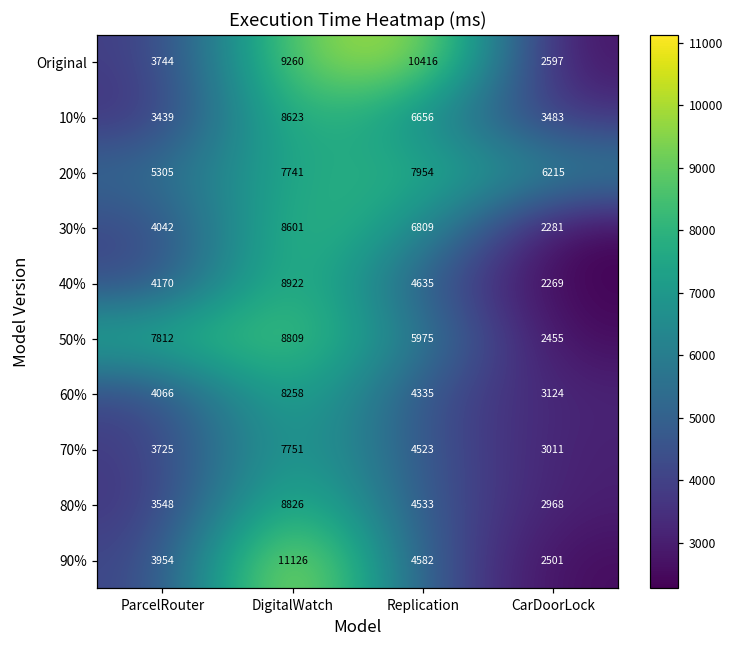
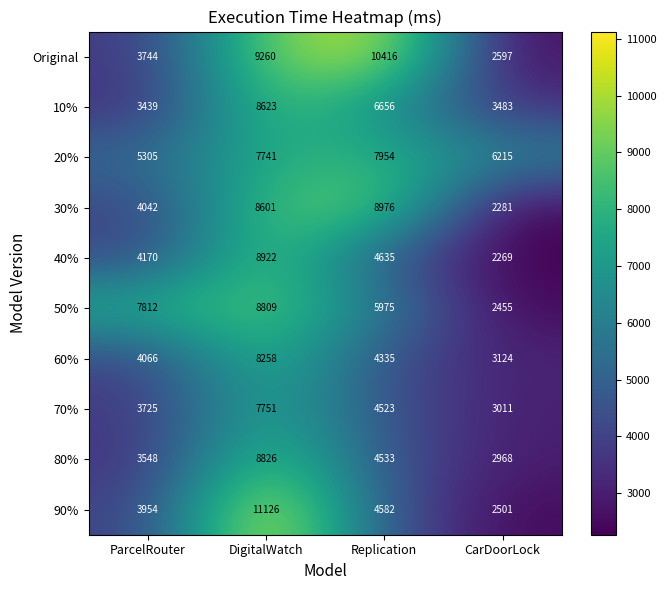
  {
    "Original": {
      "ParcelRouter": 3744,
      "DigitalWatch": 9260,
      "Replication": 10416,
      "CarDoorLock": 2597
    },
    "10%": {
      "ParcelRouter": 3439,
      "DigitalWatch": 8623,
      "Replication": 6656,
      "CarDoorLock": 3483
    },
    "20%": {
      "ParcelRouter": 5305,
      "DigitalWatch": 7741,
      "Replication": 7954,
      "CarDoorLock": 6215
    },
    "30%": {
      "ParcelRouter": 4042,
      "DigitalWatch": 8601,
-     "Replication": 6809,
+     "Replication": 8976,
      "CarDoorLock": 2281
    },
    "40%": {
      "ParcelRouter": 4170,
      "DigitalWatch": 8922,
      "Replication": 4635,
      "CarDoorLock": 2269
    },
    "50%": {
      "ParcelRouter": 7812,
      "DigitalWatch": 8809,
      "Replication": 5975,
      "CarDoorLock": 2455
    },
    "60%": {
      "ParcelRouter": 4066,
      "DigitalWatch": 8258,
      "Replication": 4335,
      "CarDoorLock": 3124
    },
    "70%": {
      "ParcelRouter": 3725,
      "DigitalWatch": 7751,
      "Replication": 4523,
      "CarDoorLock": 3011
    },
    "80%": {
      "ParcelRouter": 3548,
      "DigitalWatch": 8826,
      "Replication": 4533,
      "CarDoorLock": 2968
    },
    "90%": {
      "ParcelRouter": 3954,
      "DigitalWatch": 11126,
      "Replication": 4582,
      "CarDoorLock": 2501
    }
  }
